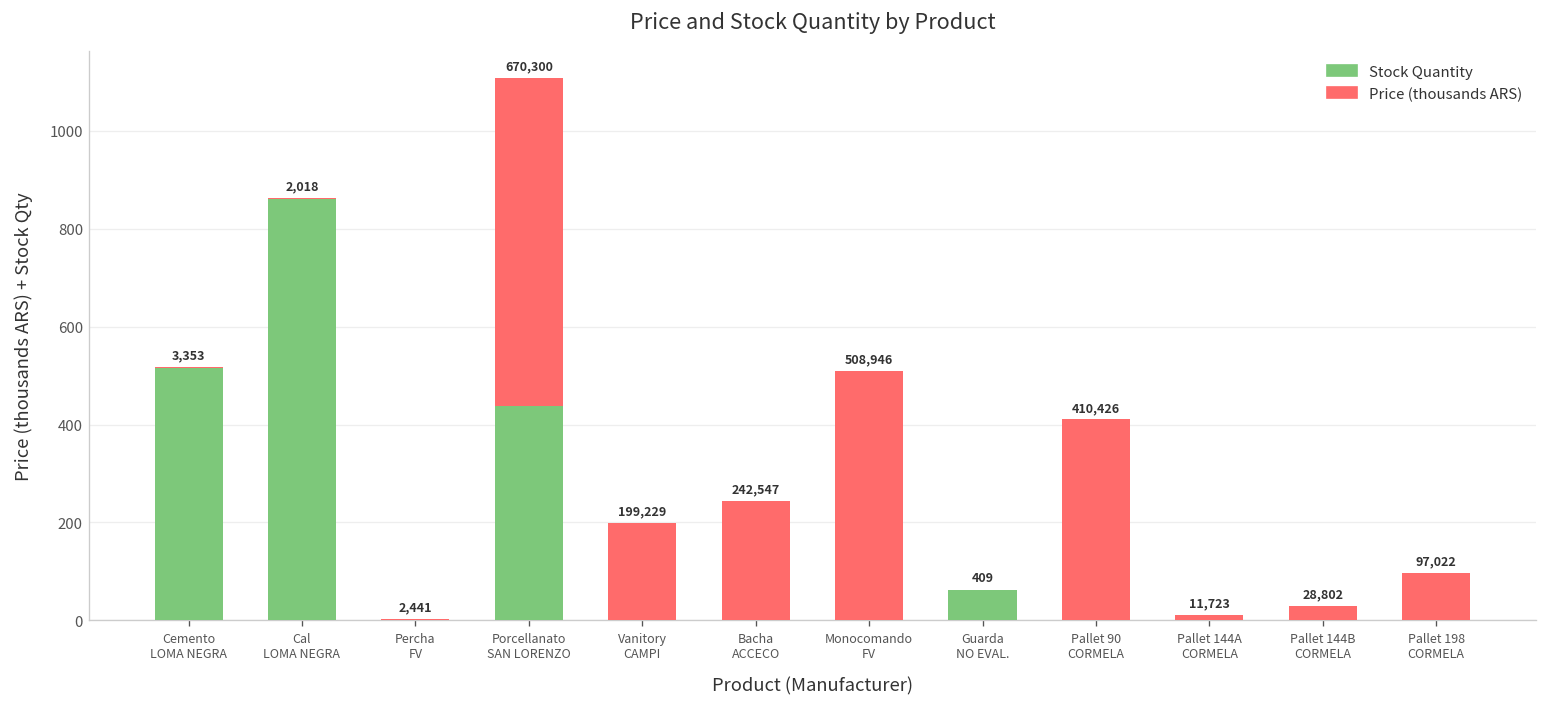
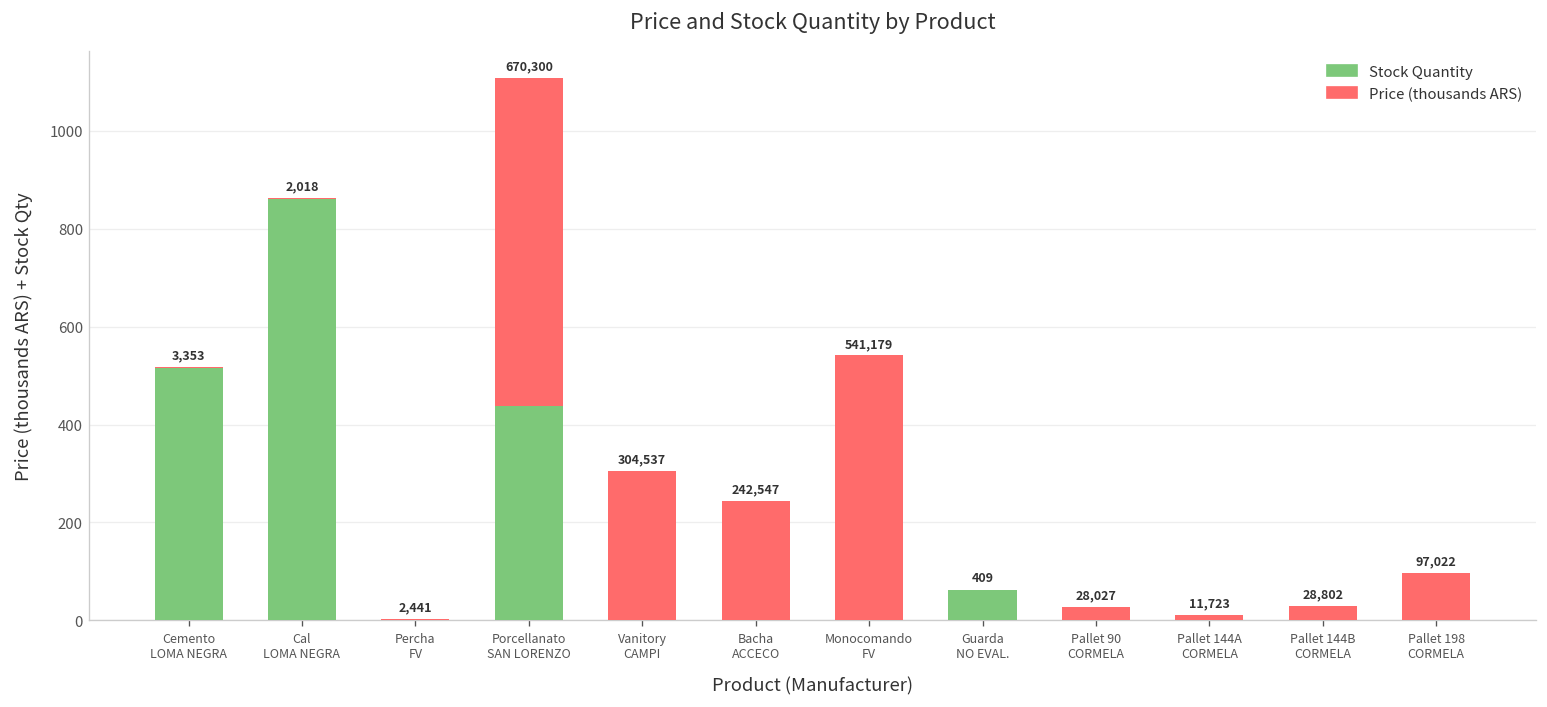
  {
    "Stock Quantity": {
      "Cemento LOMA NEGRA": "520",
      "Cal LOMA NEGRA": "860",
      "Percha FV": "0",
      "Porcellanato SAN LORENZO": "440",
      "Vanitory CAMPI": "0",
      "Monocomando FV": "0",
      "Pallet 90 CORMELA": "0",
      "Pallet 144A CORMELA": "0",
      "Pallet 144B CORMELA": "0",
      "Pallet 198 CORMELA": "0"
    },
    "Price (thousands ARS)": {
-     "Vanitory CAMPI": "199,229",
-     "Monocomando FV": "508,946",
-     "Pallet 90 CORMELA": "410,426"
+     "Vanitory CAMPI": "304,537",
+     "Monocomando FV": "541,179",
+     "Pallet 90 CORMELA": "28,027"
    }
  }
